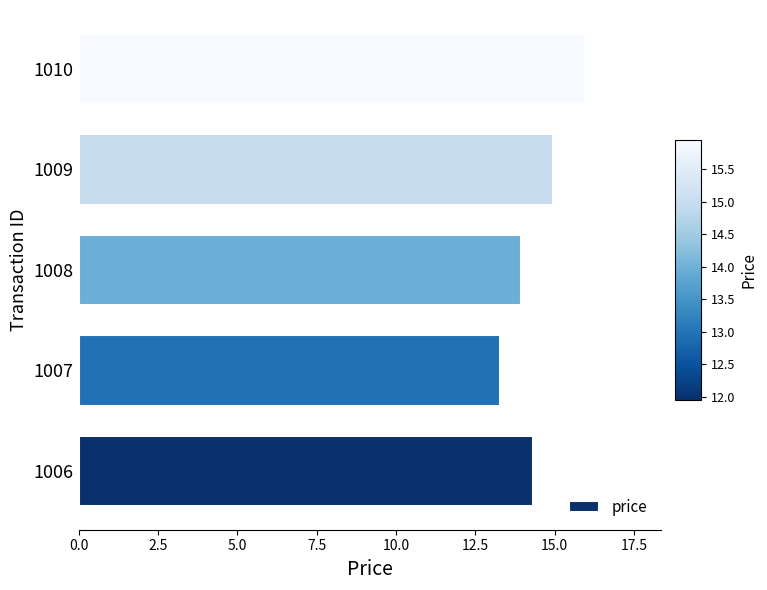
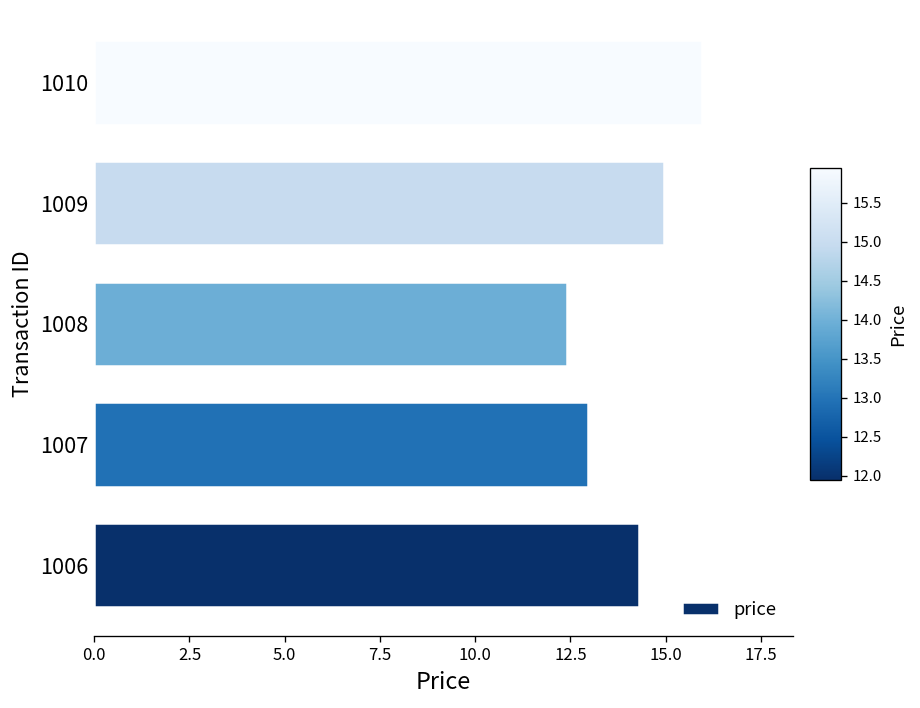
  {
    "1010": 16.0,
    "1009": 15.0,
-   "1008": 14.0,
-   "1007": 13.3,
+   "1008": 12.4,
+   "1007": 13.0,
    "1006": 14.3
  }
